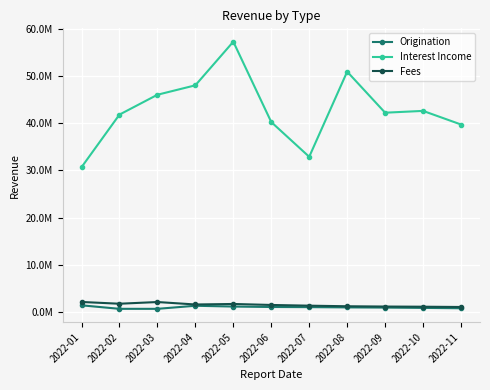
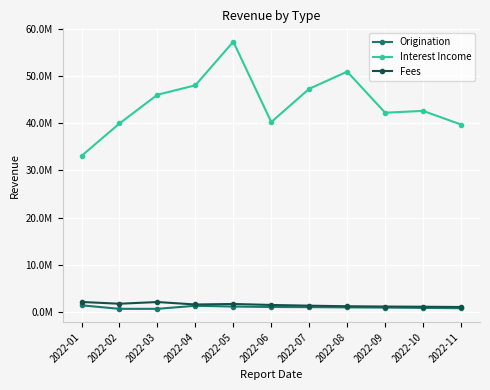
  {
    "Interest Income": {
-     "2022-01": 31000000,
-     "2022-02": 42000000,
+     "2022-01": 33000000,
+     "2022-02": 40000000,
      "2022-03": 46000000,
      "2022-04": 48000000,
      "2022-05": 57000000,
      "2022-06": 40000000,
-     "2022-07": 33000000,
+     "2022-07": 47000000,
      "2022-08": 51000000,
      "2022-09": 42000000,
      "2022-10": 43000000,
      "2022-11": 40000000
    }
  }
